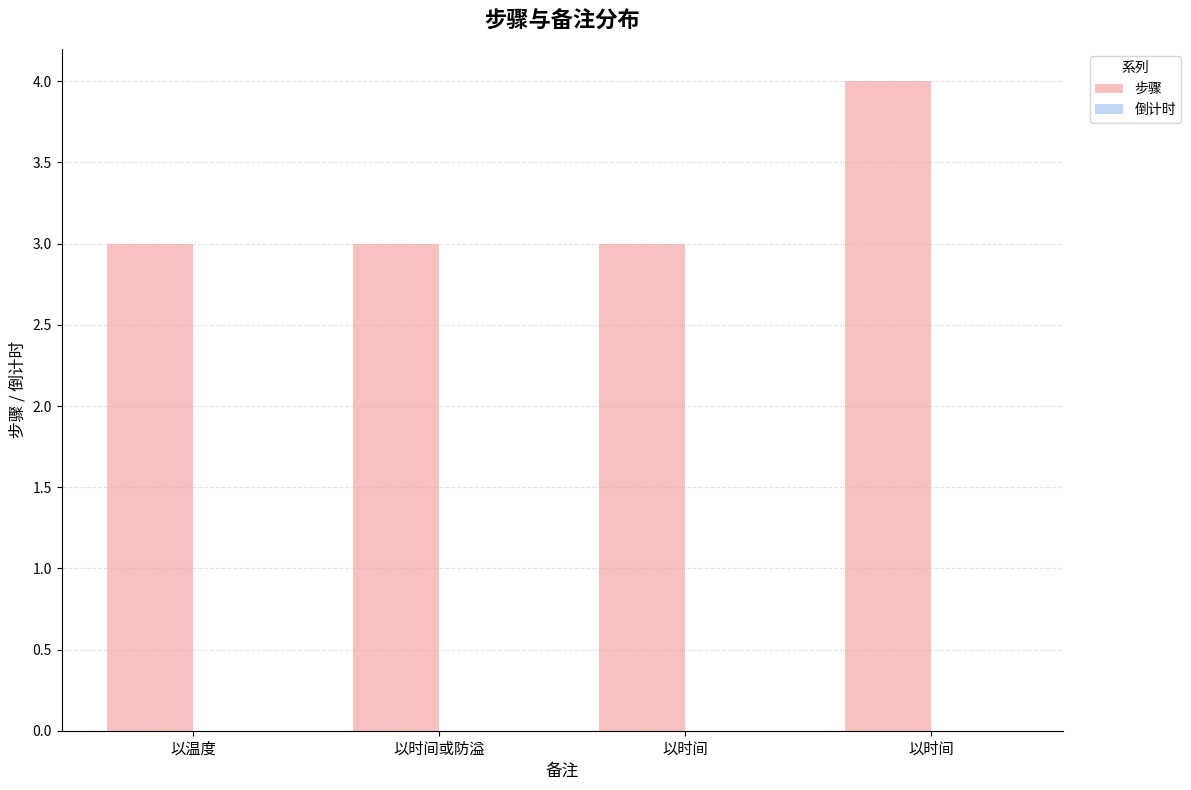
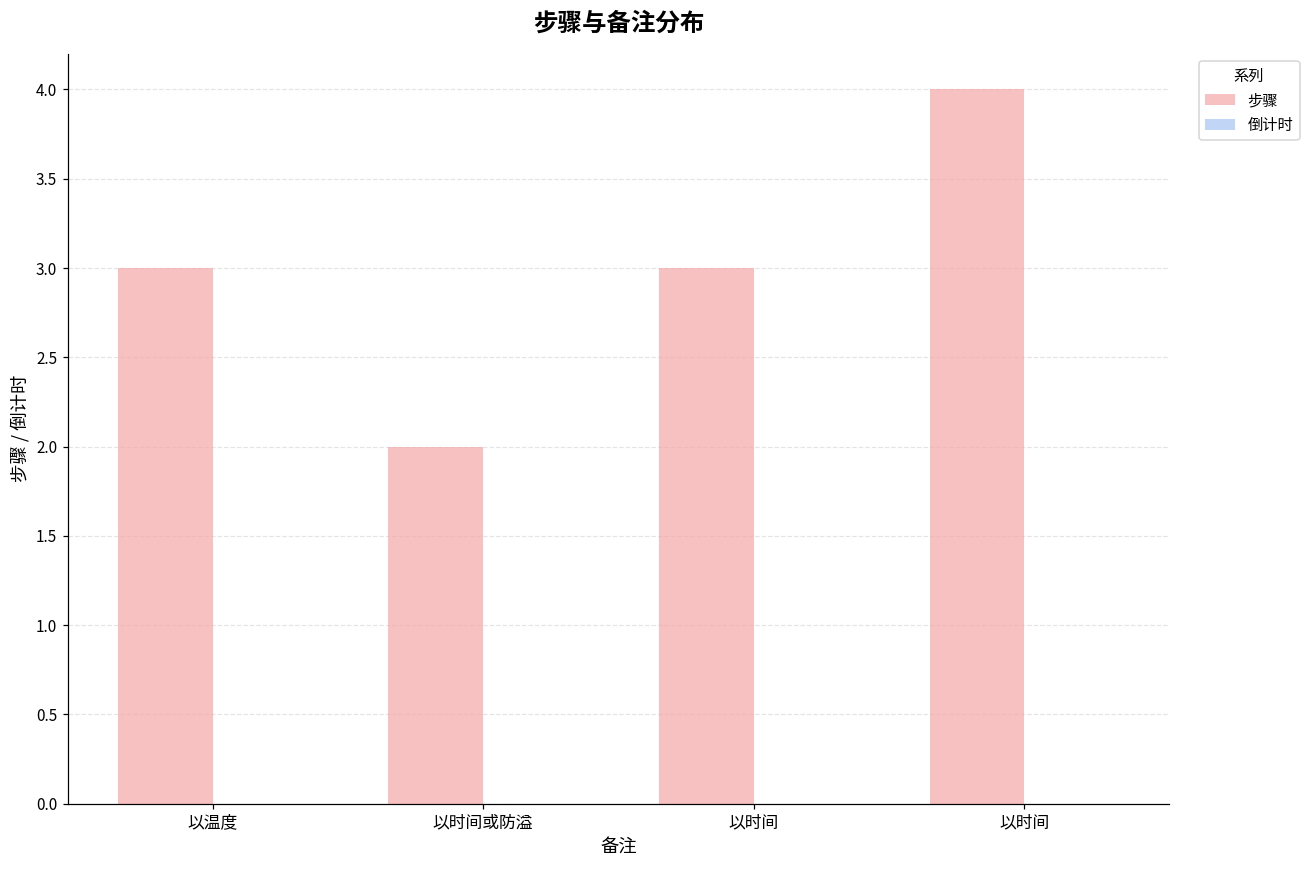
  {
    "步骤": {
      "以温度": 3,
-     "以时间或防溢": 3
+     "以时间或防溢": 2
    },
    "倒计时": {
      "以温度": 0,
      "以时间或防溢": 0
    }
  }
